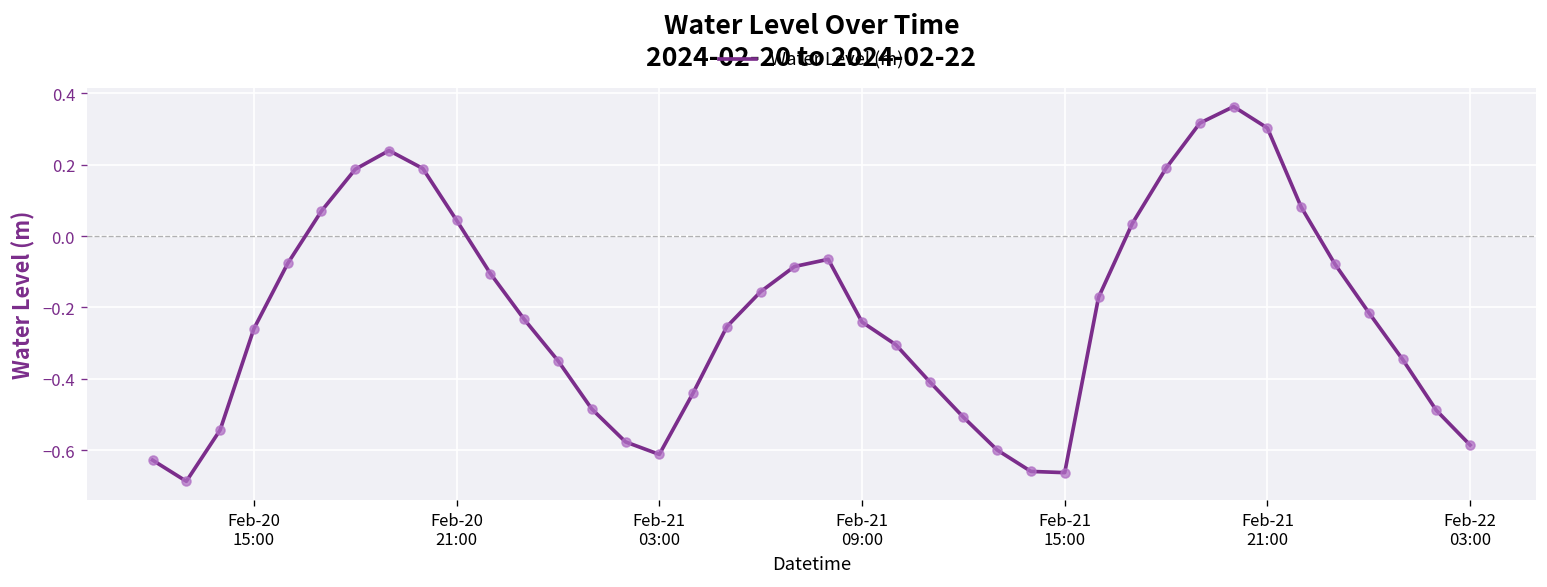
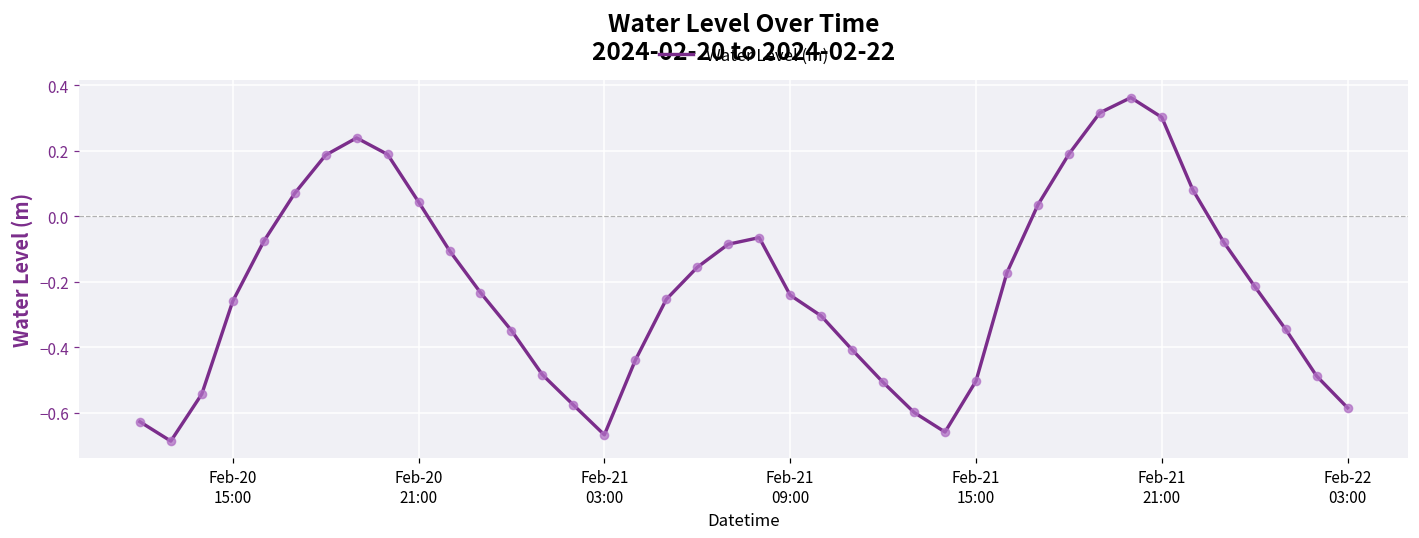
  {
    "Feb-20 15:00": -0.26,
    "Feb-20 21:00": 0.04,
-   "Feb-21 03:00": -0.61,
+   "Feb-21 03:00": -0.67,
    "Feb-21 09:00": -0.24,
-   "Feb-21 15:00": -0.66,
+   "Feb-21 15:00": -0.50,
    "Feb-21 21:00": 0.30,
    "Feb-22 03:00": -0.59
  }
